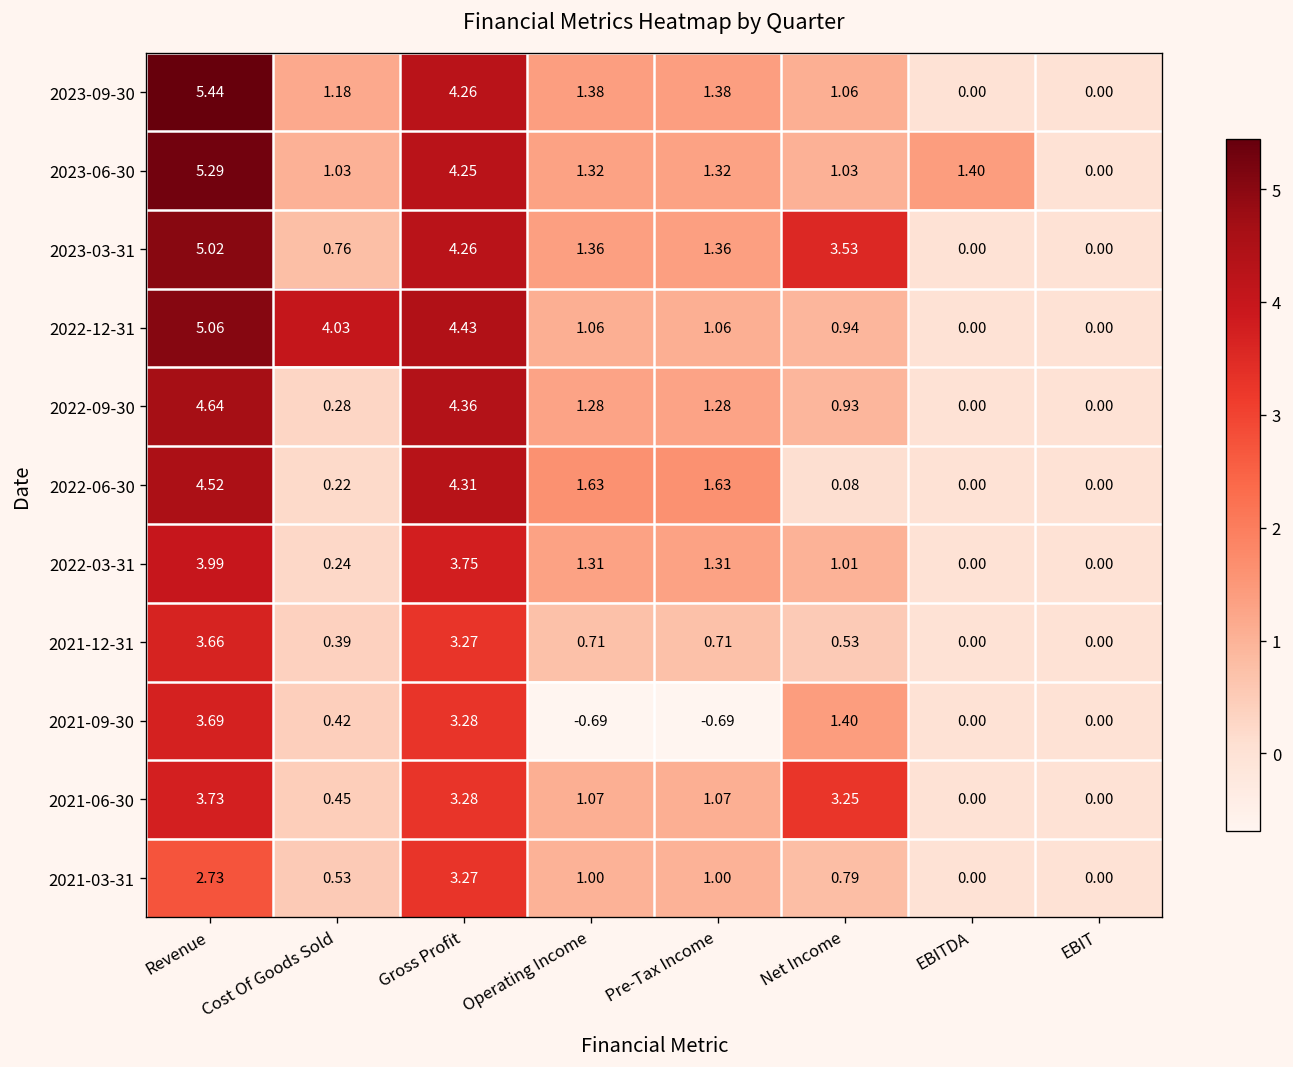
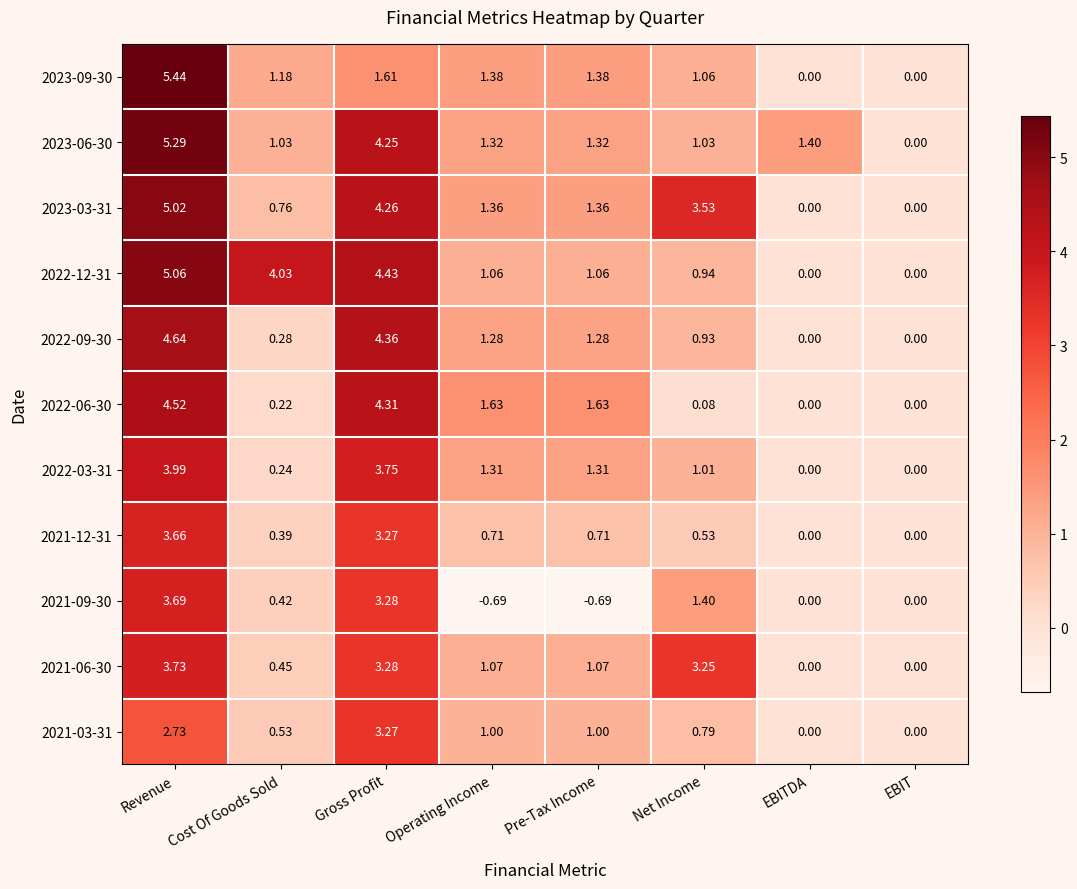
  {
    "2023-09-30": {
      "Revenue": 5.44,
      "Cost Of Goods Sold": 1.18,
-     "Gross Profit": 4.26,
+     "Gross Profit": 1.61,
      "Operating Income": 1.38,
      "Pre-Tax Income": 1.38,
      "Net Income": 1.06,
      "EBITDA": 0.00,
      "EBIT": 0.00
    },
    "2023-06-30": {
      "Revenue": 5.29,
      "Cost Of Goods Sold": 1.03,
      "Gross Profit": 4.25,
      "Operating Income": 1.32,
      "Pre-Tax Income": 1.32,
      "Net Income": 1.03,
      "EBITDA": 1.40,
      "EBIT": 0.00
    },
    "2023-03-31": {
      "Revenue": 5.02,
      "Cost Of Goods Sold": 0.76,
      "Gross Profit": 4.26,
      "Operating Income": 1.36,
      "Pre-Tax Income": 1.36,
      "Net Income": 3.53,
      "EBITDA": 0.00,
      "EBIT": 0.00
    },
    "2022-12-31": {
      "Revenue": 5.06,
      "Cost Of Goods Sold": 4.03,
      "Gross Profit": 4.43,
      "Operating Income": 1.06,
      "Pre-Tax Income": 1.06,
      "Net Income": 0.94,
      "EBITDA": 0.00,
      "EBIT": 0.00
    },
    "2022-09-30": {
      "Revenue": 4.64,
      "Cost Of Goods Sold": 0.28,
      "Gross Profit": 4.36,
      "Operating Income": 1.28,
      "Pre-Tax Income": 1.28,
      "Net Income": 0.93,
      "EBITDA": 0.00,
      "EBIT": 0.00
    },
    "2022-06-30": {
      "Revenue": 4.52,
      "Cost Of Goods Sold": 0.22,
      "Gross Profit": 4.31,
      "Operating Income": 1.63,
      "Pre-Tax Income": 1.63,
      "Net Income": 0.08,
      "EBITDA": 0.00,
      "EBIT": 0.00
    },
    "2022-03-31": {
      "Revenue": 3.99,
      "Cost Of Goods Sold": 0.24,
      "Gross Profit": 3.75,
      "Operating Income": 1.31,
      "Pre-Tax Income": 1.31,
      "Net Income": 1.01,
      "EBITDA": 0.00,
      "EBIT": 0.00
    },
    "2021-12-31": {
      "Revenue": 3.66,
      "Cost Of Goods Sold": 0.39,
      "Gross Profit": 3.27,
      "Operating Income": 0.71,
      "Pre-Tax Income": 0.71,
      "Net Income": 0.53,
      "EBITDA": 0.00,
      "EBIT": 0.00
    },
    "2021-09-30": {
      "Revenue": 3.69,
      "Cost Of Goods Sold": 0.42,
      "Gross Profit": 3.28,
      "Operating Income": -0.69,
      "Pre-Tax Income": -0.69,
      "Net Income": 1.40,
      "EBITDA": 0.00,
      "EBIT": 0.00
    },
    "2021-06-30": {
      "Revenue": 3.73,
      "Cost Of Goods Sold": 0.45,
      "Gross Profit": 3.28,
      "Operating Income": 1.07,
      "Pre-Tax Income": 1.07,
      "Net Income": 3.25,
      "EBITDA": 0.00,
      "EBIT": 0.00
    },
    "2021-03-31": {
      "Revenue": 2.73,
      "Cost Of Goods Sold": 0.53,
      "Gross Profit": 3.27,
      "Operating Income": 1.00,
      "Pre-Tax Income": 1.00,
      "Net Income": 0.79,
      "EBITDA": 0.00,
      "EBIT": 0.00
    }
  }
